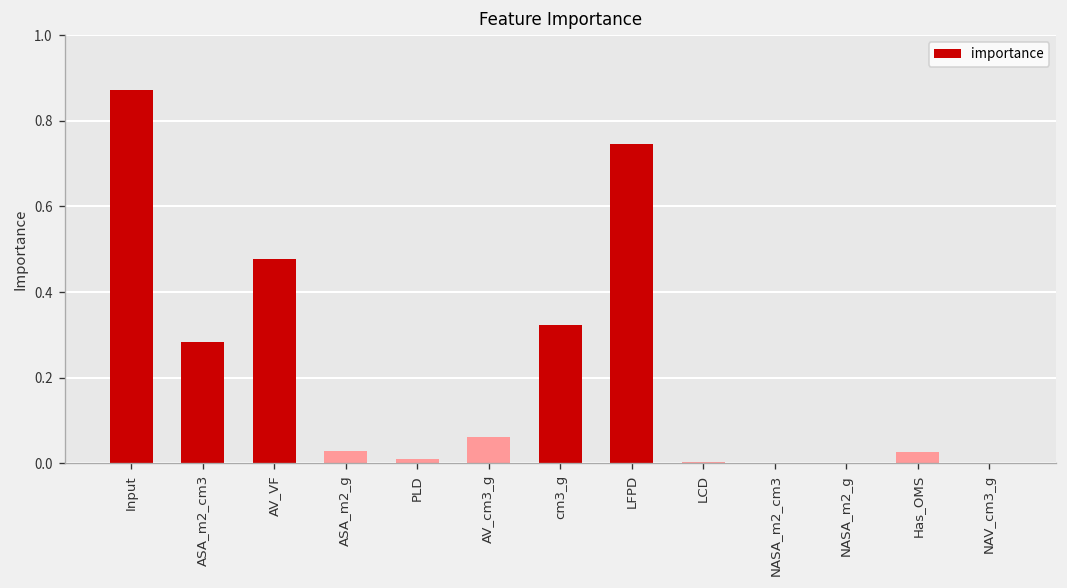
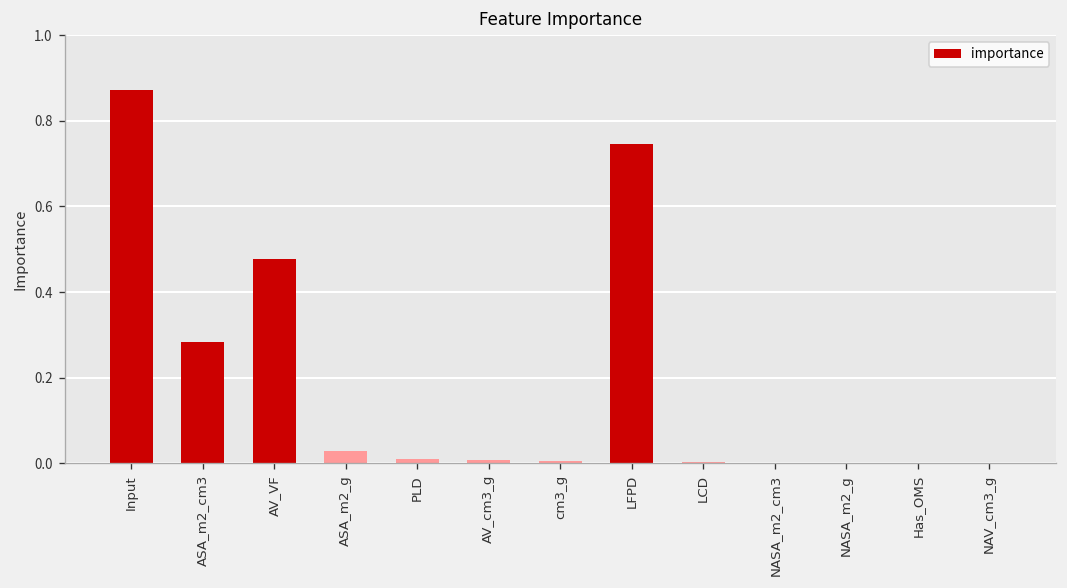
  {
    "Input": 0.87,
    "ASA_m2_cm3": 0.28,
    "AV_VF": 0.48,
    "ASA_m2_g": 0.03,
    "PLD": 0.01,
-   "AV_cm3_g": 0.06,
-   "cm3_g": 0.32,
+   "AV_cm3_g": 0.01,
+   "cm3_g": 0.01,
    "LFPD": 0.75,
-   "Has_OMS": 0.03
+   "Has_OMS": 0.00
  }
